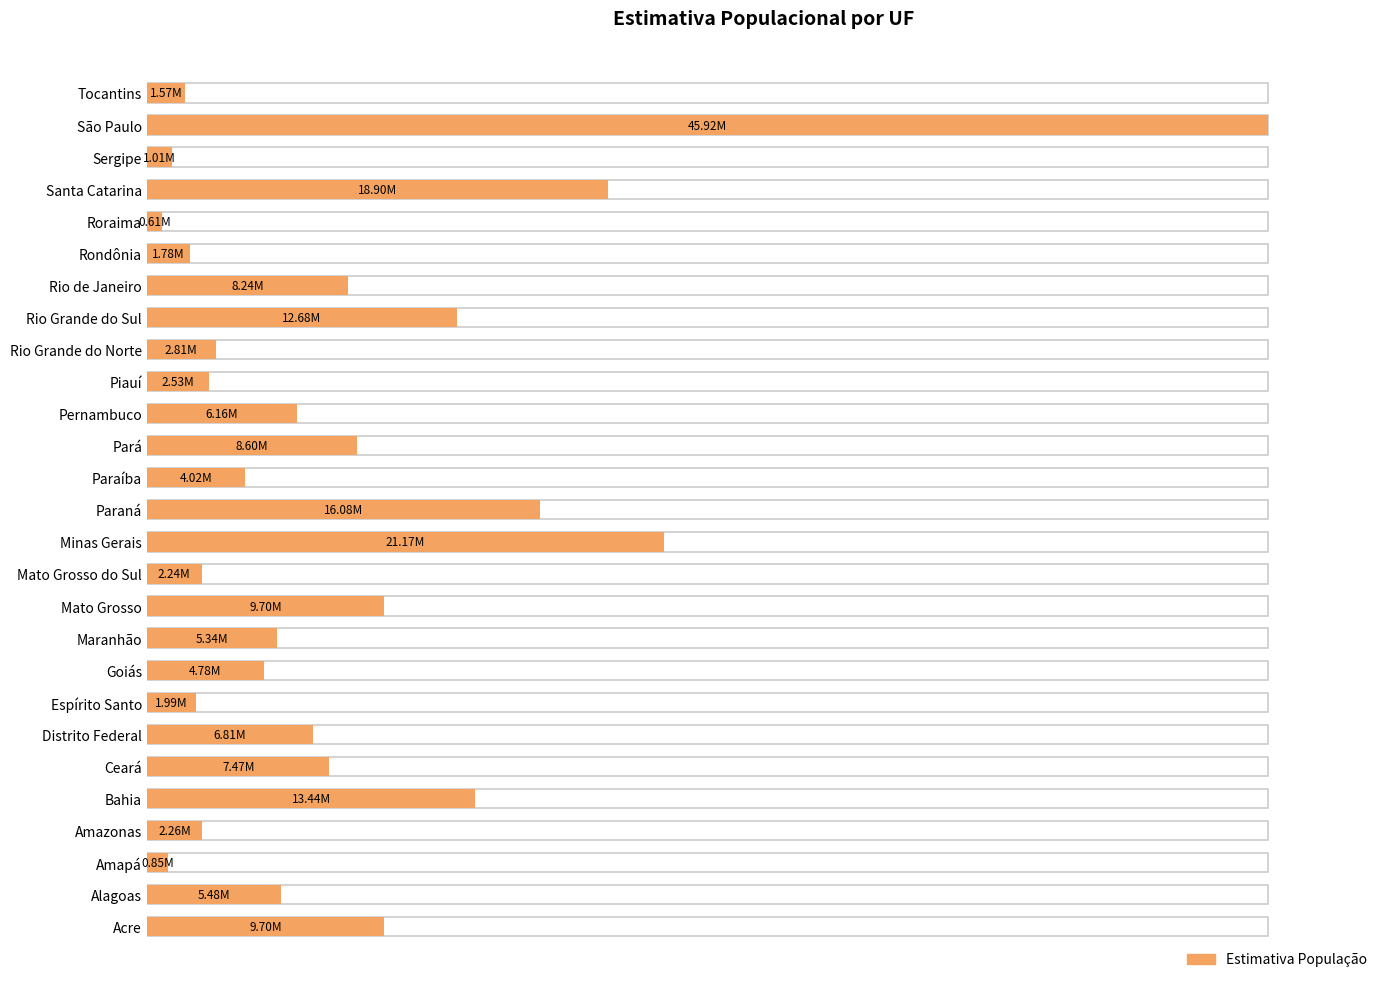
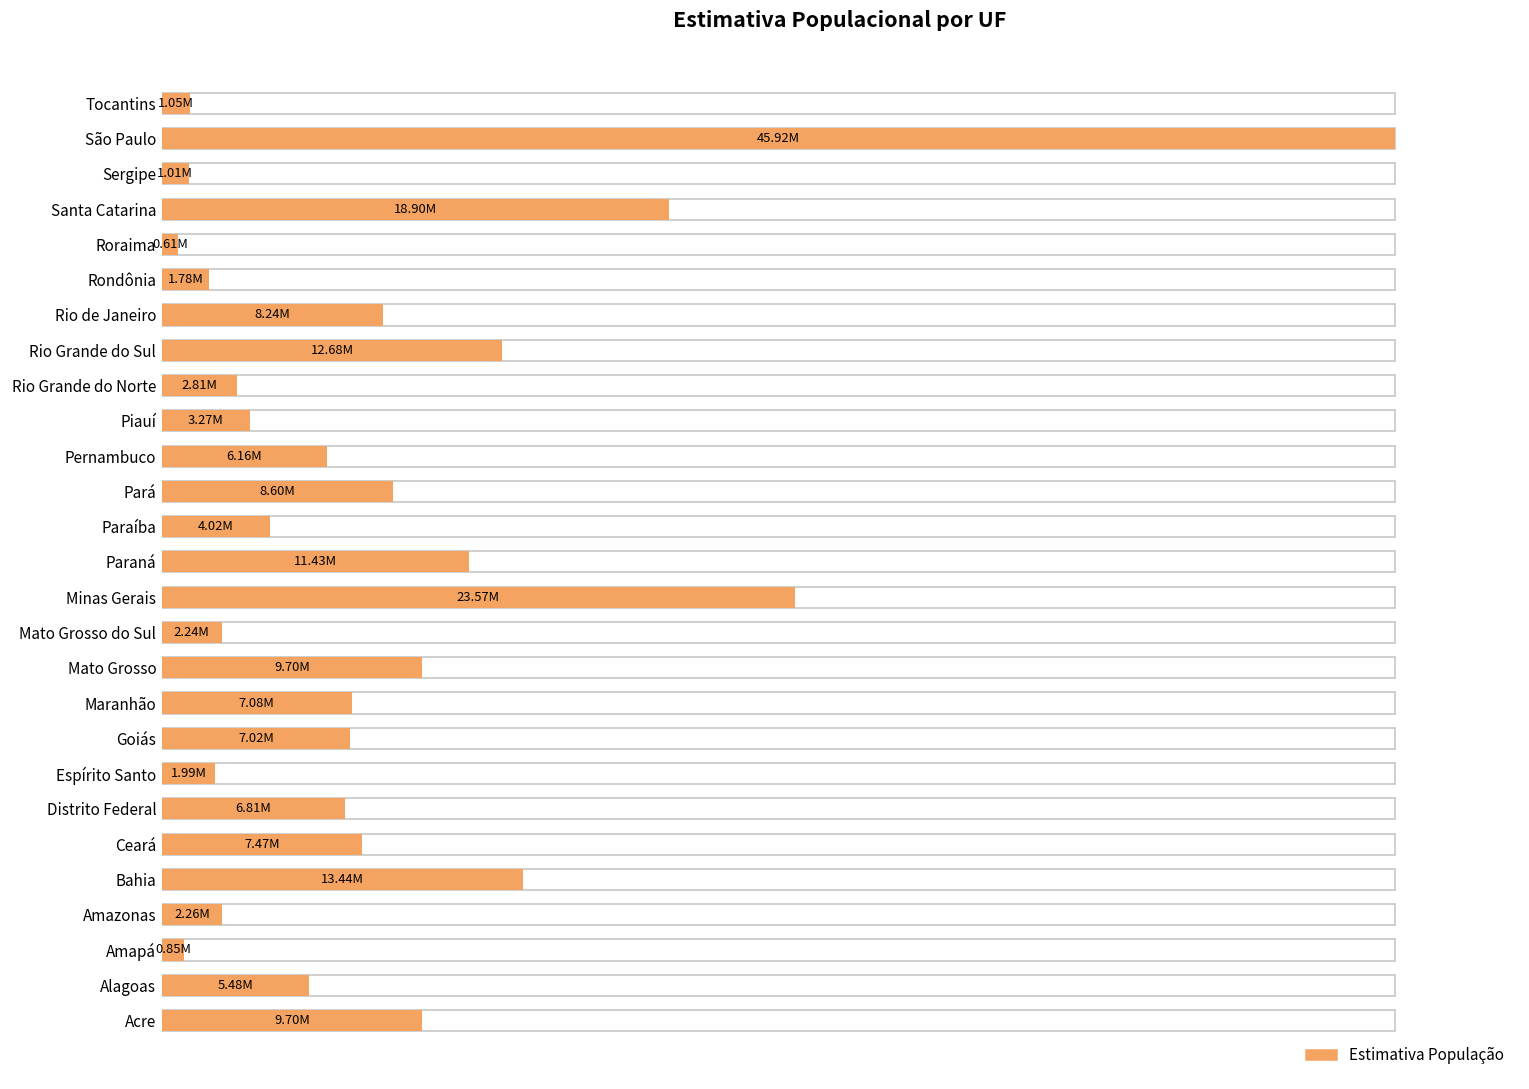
  {
    "Estimativa População": {
-     "Tocantins": "1.57M",
-     "Piauí": "2.53M",
-     "Paraná": "16.08M",
-     "Minas Gerais": "21.17M",
-     "Maranhão": "5.34M",
-     "Goiás": "4.78M"
+     "Tocantins": "1.05M",
+     "Piauí": "3.27M",
+     "Paraná": "11.43M",
+     "Minas Gerais": "23.57M",
+     "Maranhão": "7.08M",
+     "Goiás": "7.02M"
    }
  }
